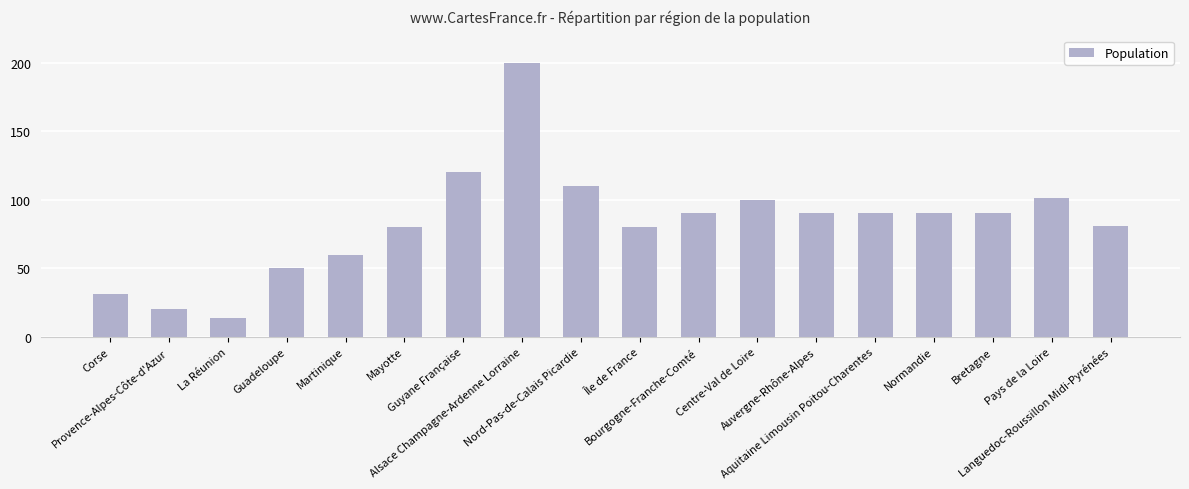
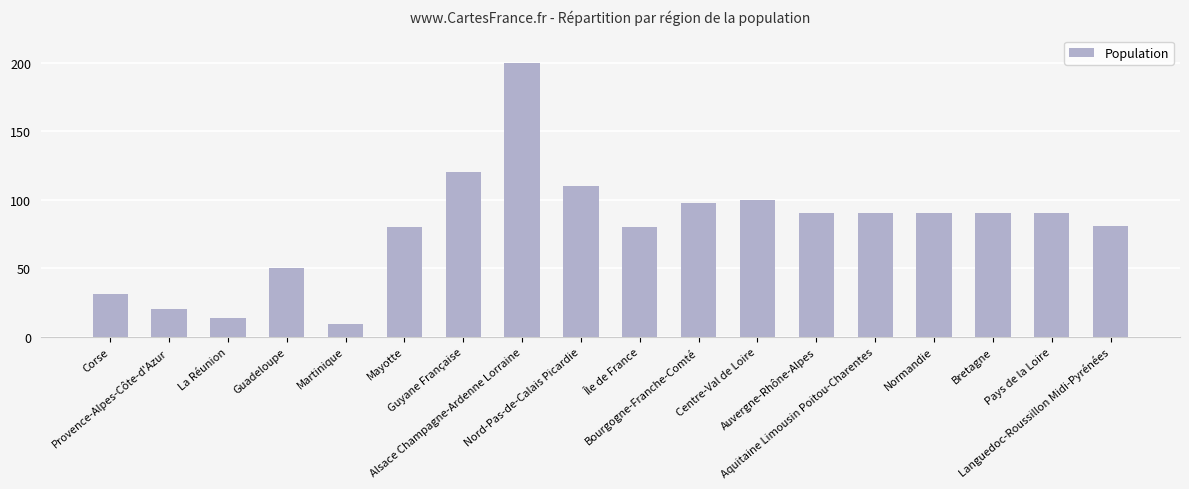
  {
    "Corse": 31,
    "Provence-Alpes-Côte-d'Azur": 20,
    "La Réunion": 14,
    "Guadeloupe": 50,
-   "Martinique": 60,
+   "Martinique": 9,
    "Mayotte": 80,
    "Guyane Française": 120,
    "Alsace Champagne-Ardenne Lorraine": 200,
    "Nord-Pas-de-Calais Picardie": 110,
    "Île de France": 80,
-   "Bourgogne-Franche-Comté": 90,
+   "Bourgogne-Franche-Comté": 98,
    "Centre-Val de Loire": 100,
    "Auvergne-Rhône-Alpes": 90,
    "Aquitaine Limousin Poitou-Charentes": 90,
    "Normandie": 90,
    "Bretagne": 90,
-   "Pays de la Loire": 101,
+   "Pays de la Loire": 90,
    "Languedoc-Roussillon Midi-Pyrénées": 81
  }
